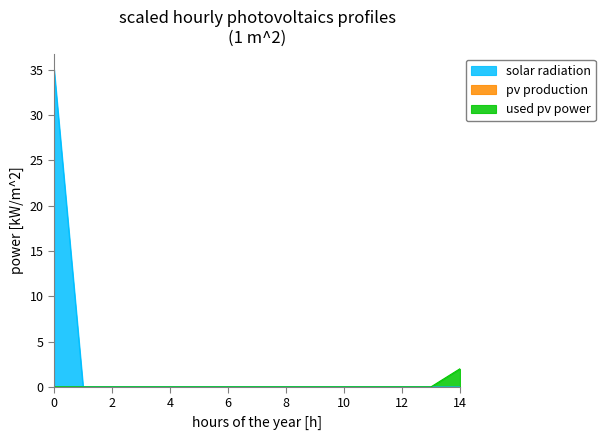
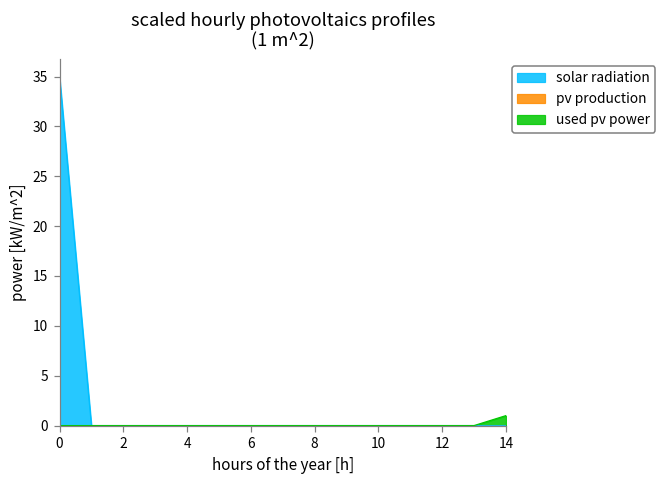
  {
    "solar radiation": {
      "0": 35
    },
    "used pv power": {
-     "14": 2
+     "14": 1
    }
  }
